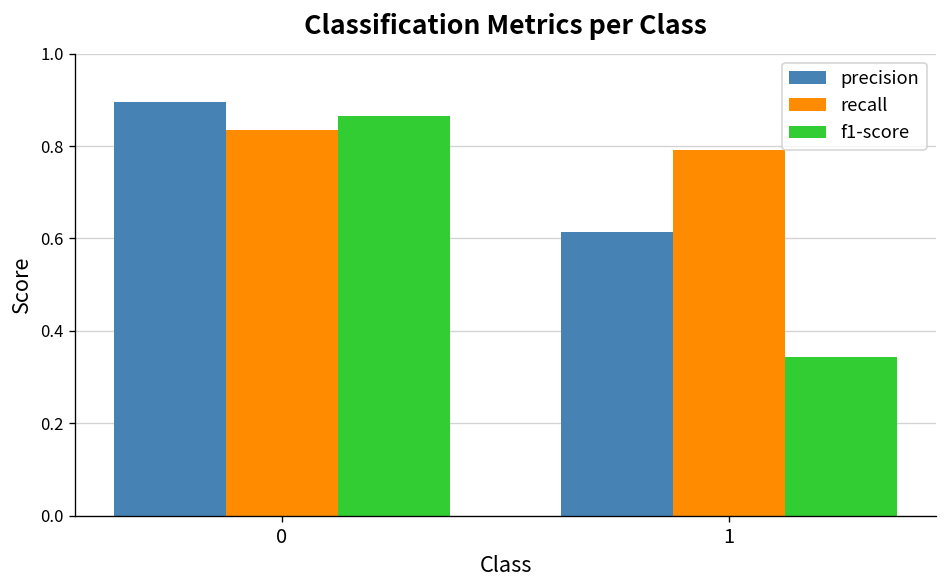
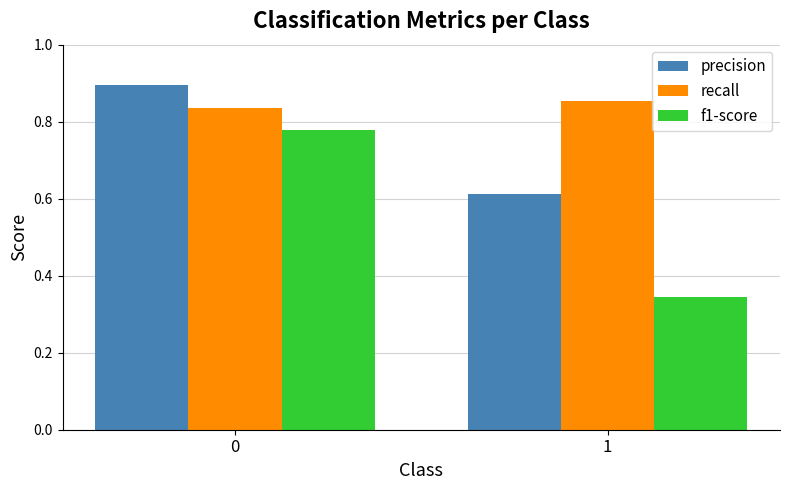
  {
    "precision": {
      "0": 0.90,
      "1": 0.61
    },
    "recall": {
      "0": 0.83,
-     "1": 0.79
+     "1": 0.85
    },
    "f1-score": {
-     "0": 0.86,
+     "0": 0.78,
      "1": 0.34
    }
  }
